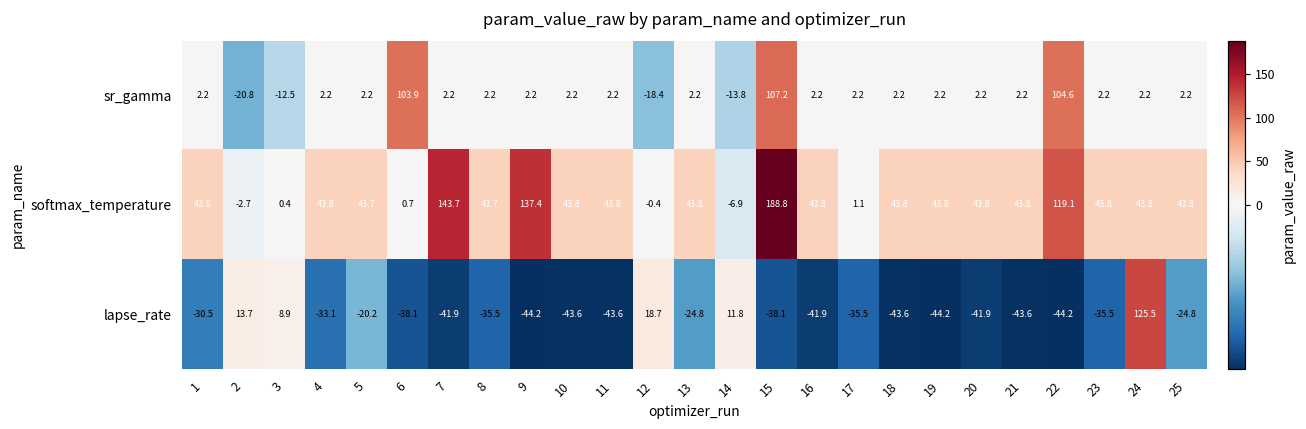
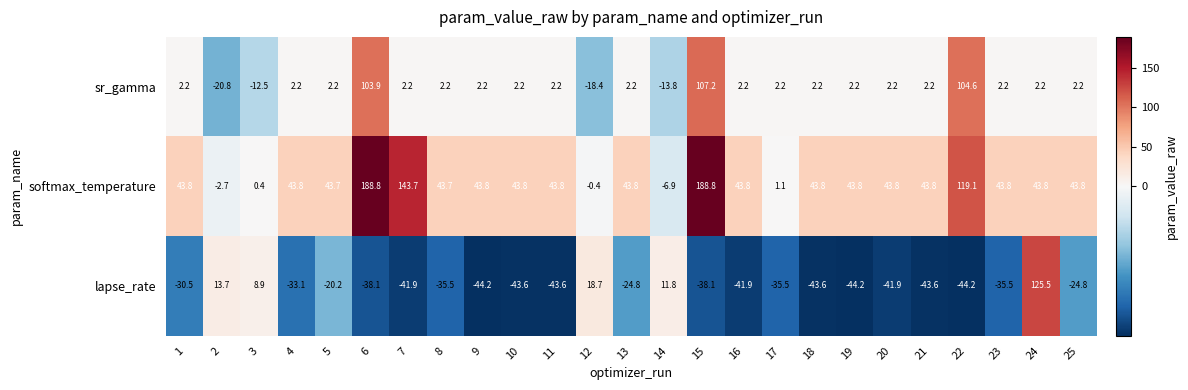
  {
    "sr_gamma": {
      "1": 2.2,
      "2": -20.8,
      "3": -12.5,
      "4": 2.2,
      "5": 2.2,
      "6": 103.9,
      "7": 2.2,
      "8": 2.2,
      "9": 2.2,
      "10": 2.2,
      "11": 2.2,
      "12": -18.4,
      "13": 2.2,
      "14": -13.8,
      "15": 107.2,
      "16": 2.2,
      "17": 2.2,
      "18": 2.2,
      "19": 2.2,
      "20": 2.2,
      "21": 2.2,
      "22": 104.6,
      "23": 2.2,
      "24": 2.2,
      "25": 2.2
    },
    "softmax_temperature": {
      "1": 43.8,
      "2": -2.7,
      "3": 0.4,
      "4": 43.8,
      "5": 43.7,
-     "6": 0.7,
+     "6": 188.8,
      "7": 143.7,
      "8": 43.7,
-     "9": 137.4,
+     "9": 43.8,
      "10": 43.8,
      "11": 43.8,
      "12": -0.4,
      "13": 43.8,
      "14": -6.9,
      "15": 188.8,
      "16": 43.8,
      "17": 1.1,
      "18": 43.8,
      "19": 43.8,
      "20": 43.8,
      "21": 43.8,
      "22": 119.1,
      "23": 43.8,
      "24": 43.8,
      "25": 43.8
    },
    "lapse_rate": {
      "1": -30.5,
      "2": 13.7,
      "3": 8.9,
      "4": -33.1,
      "5": -20.2,
      "6": -38.1,
      "7": -41.9,
      "8": -35.5,
      "9": -44.2,
      "10": -43.6,
      "11": -43.6,
      "12": 18.7,
      "13": -24.8,
      "14": 11.8,
      "15": -38.1,
      "16": -41.9,
      "17": -35.5,
      "18": -43.6,
      "19": -44.2,
      "20": -41.9,
      "21": -43.6,
      "22": -44.2,
      "23": -35.5,
      "24": 125.5,
      "25": -24.8
    }
  }
